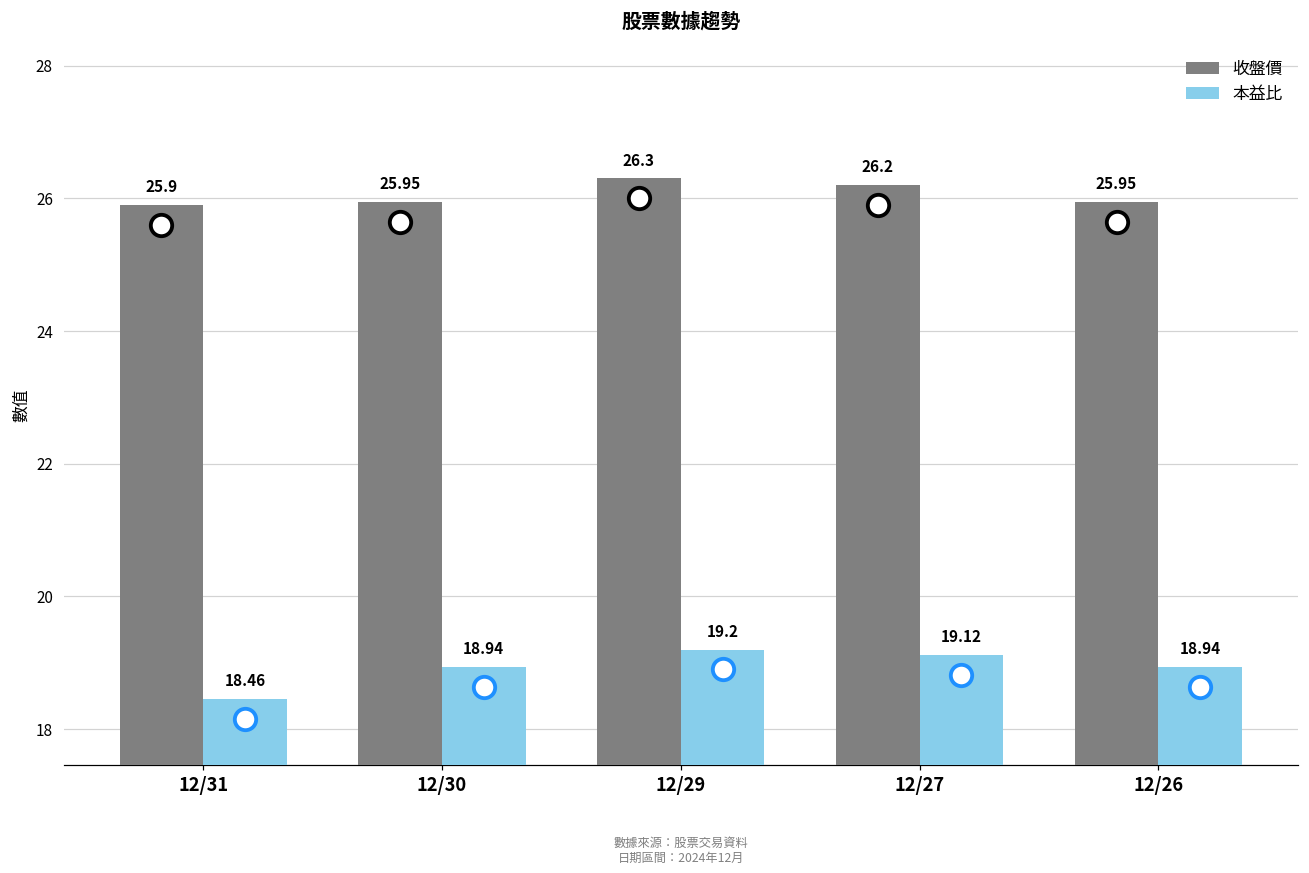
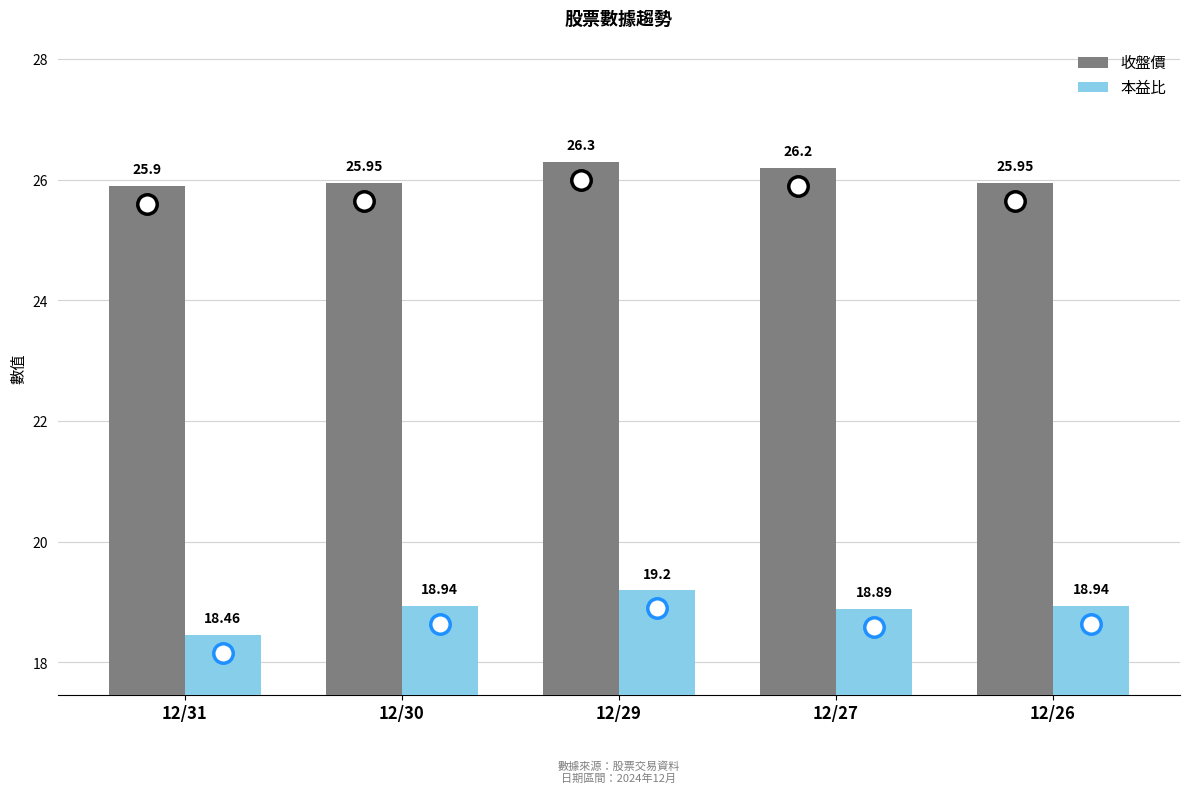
  {
    "本益比": {
      "12/31": 18.46,
      "12/30": 18.94,
      "12/29": 19.2,
-     "12/27": 19.12,
+     "12/27": 18.89,
      "12/26": 18.94
    }
  }
